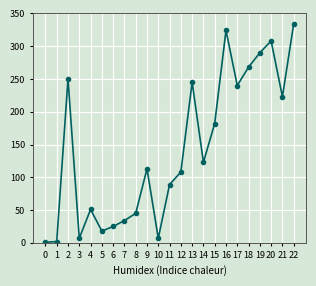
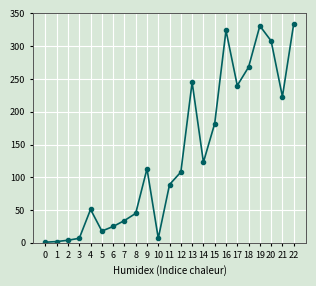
  {
    "0": 0,
    "1": 0,
-   "2": 250,
+   "2": 0,
    "3": 10,
    "4": 50,
    "5": 20,
    "6": 30,
    "7": 30,
    "8": 50,
    "9": 110,
    "10": 10,
    "11": 90,
    "12": 110,
    "13": 250,
    "14": 120,
    "15": 180,
    "16": 320,
    "17": 240,
    "18": 270,
-   "19": 290,
+   "19": 330,
    "20": 310,
    "21": 220,
    "22": 330
  }
